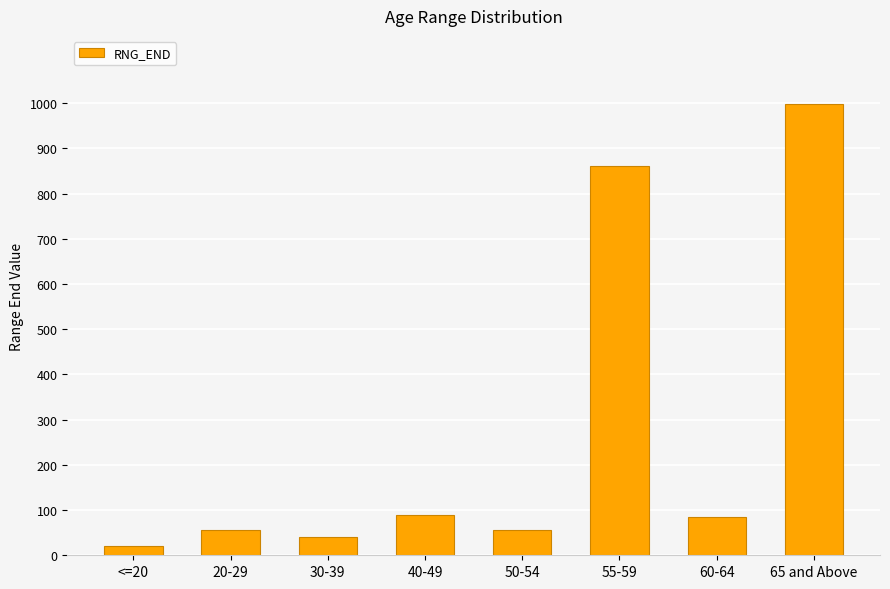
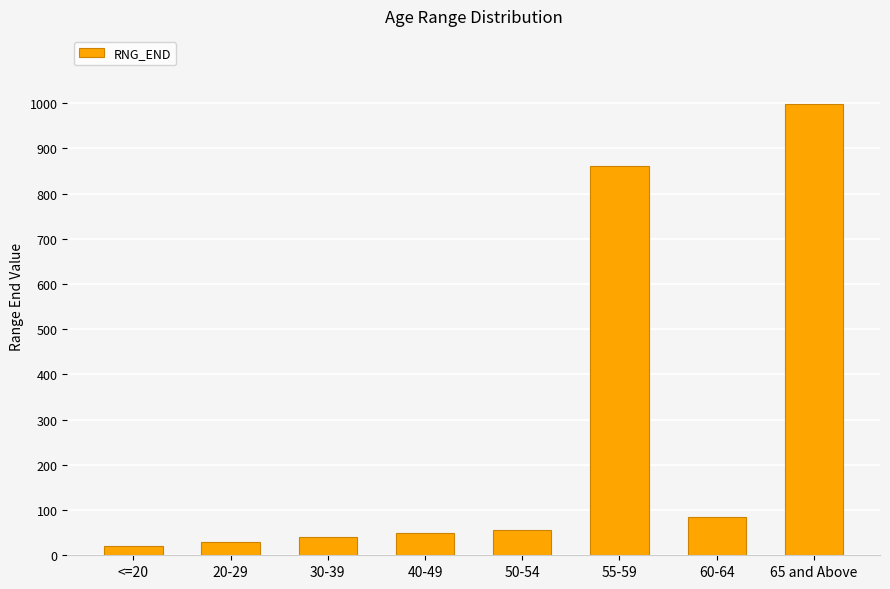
  {
    "<=20": 20,
-   "20-29": 60,
+   "20-29": 30,
    "30-39": 40,
-   "40-49": 90,
+   "40-49": 50,
    "50-54": 60,
    "55-59": 860,
    "60-64": 80,
    "65 and Above": 1000
  }
